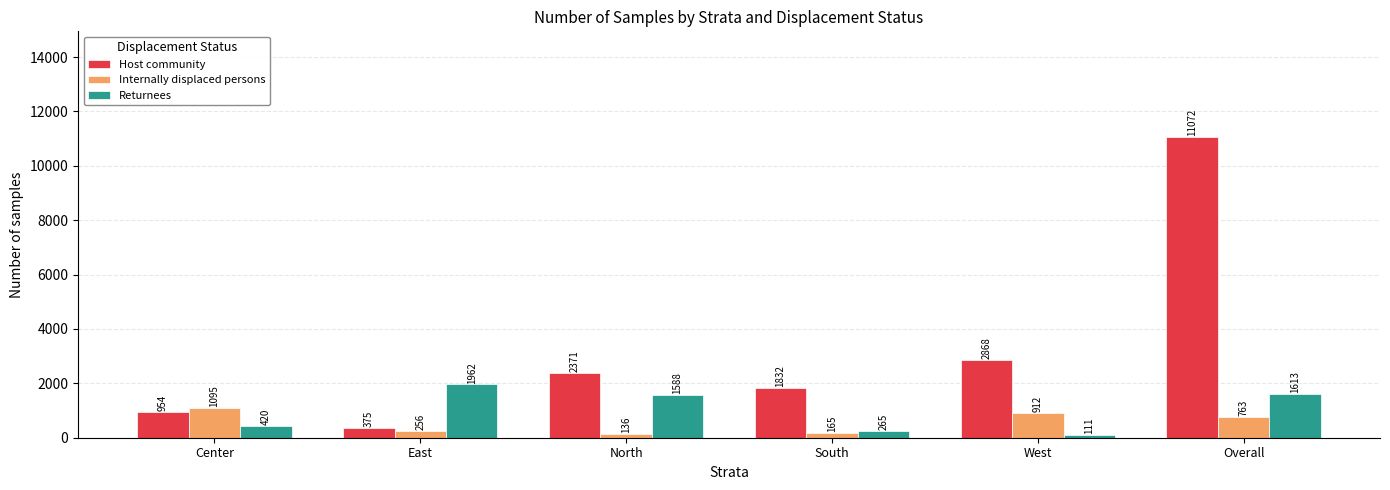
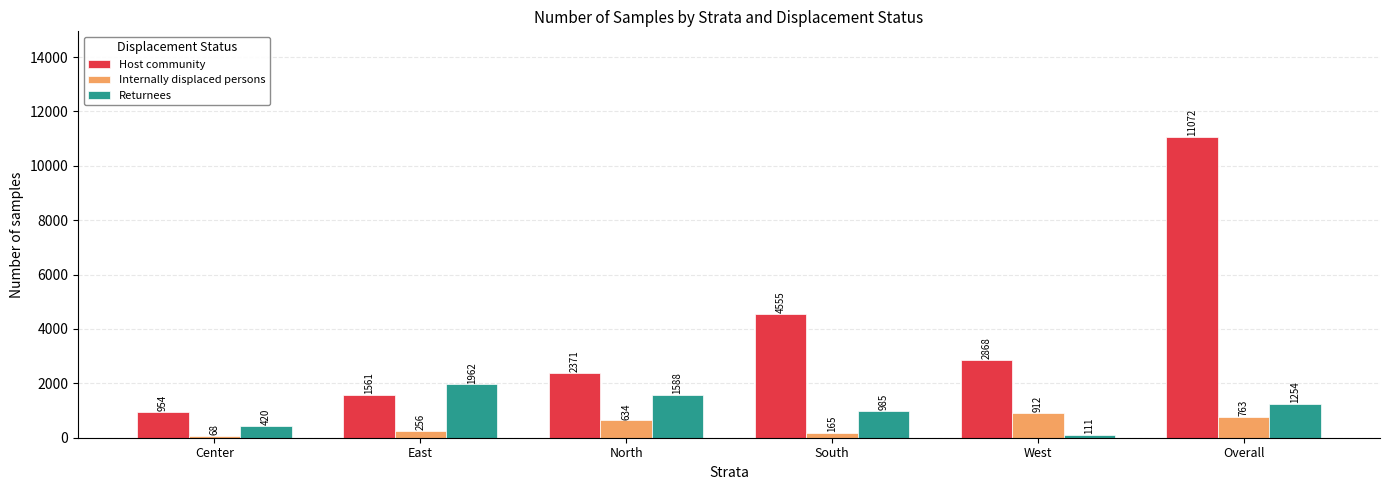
  {
    "Host community": {
      "Center": 954,
-     "East": 375,
+     "East": 1561,
      "North": 2371,
-     "South": 1832,
+     "South": 4555,
      "West": 2868,
      "Overall": 11072
    },
    "Internally displaced persons": {
-     "Center": 1095,
+     "Center": 68,
      "East": 256,
-     "North": 136,
+     "North": 634,
      "South": 165,
      "West": 912,
      "Overall": 763
    },
    "Returnees": {
      "Center": 420,
      "East": 1962,
      "North": 1588,
-     "South": 265,
+     "South": 985,
      "West": 111,
-     "Overall": 1613
+     "Overall": 1254
    }
  }
